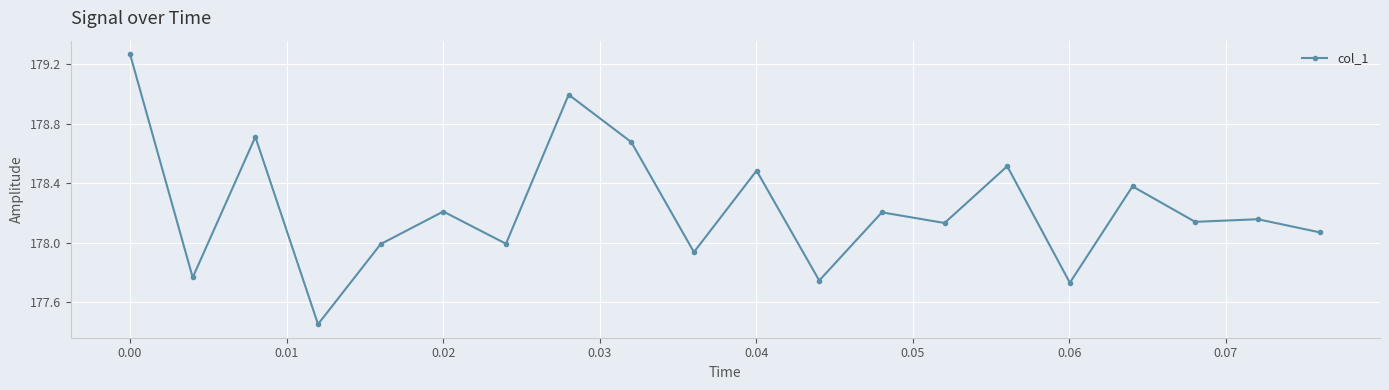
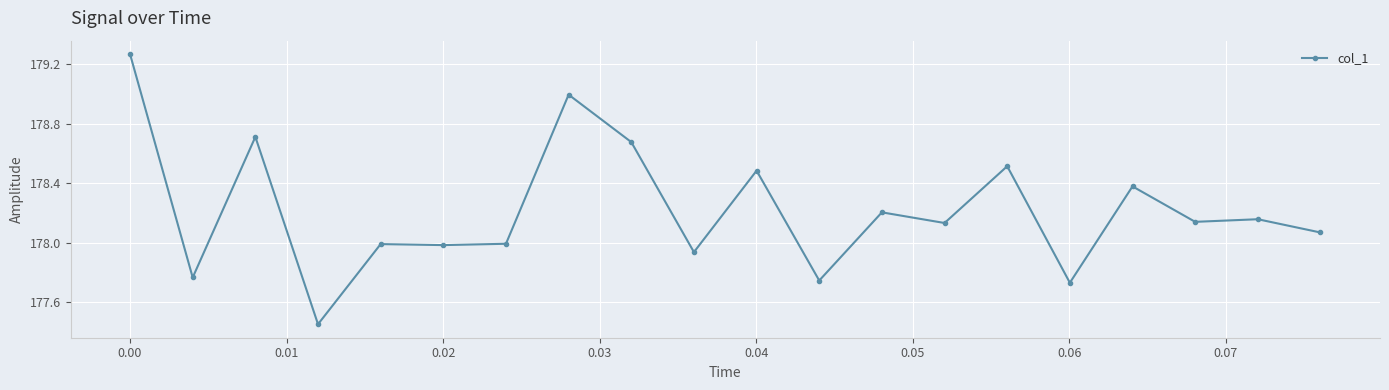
  {
    "0.00": 179.27,
-   "0.02": 178.21,
+   "0.02": 177.98,
    "0.04": 178.48,
    "0.06": 177.73
  }
